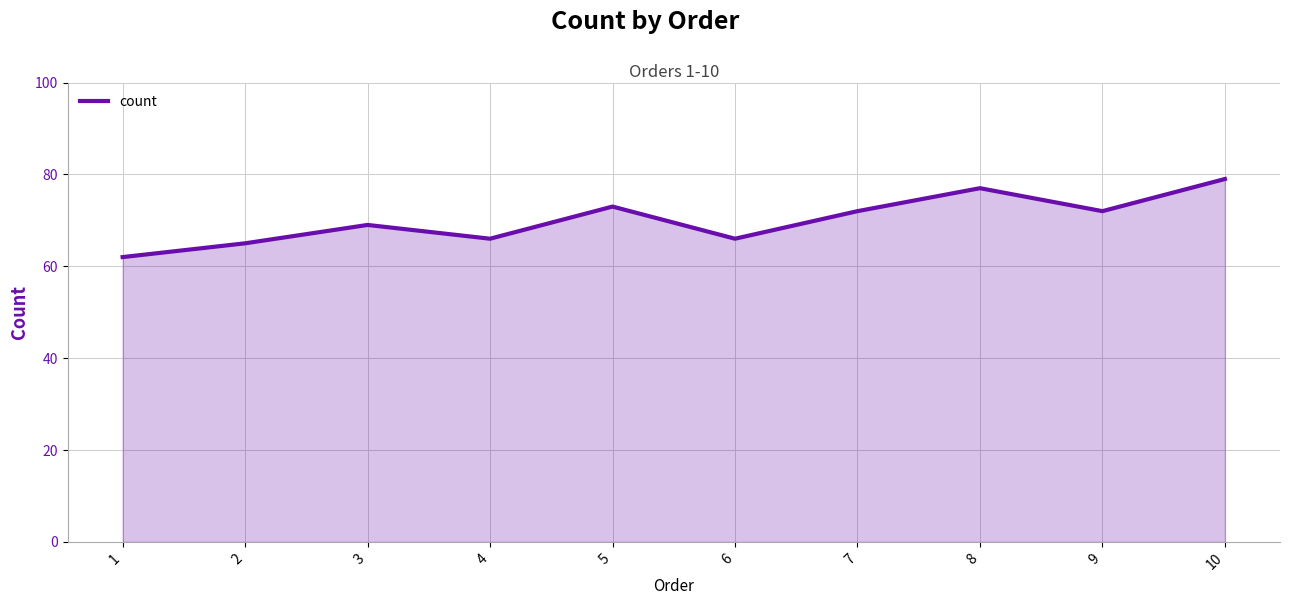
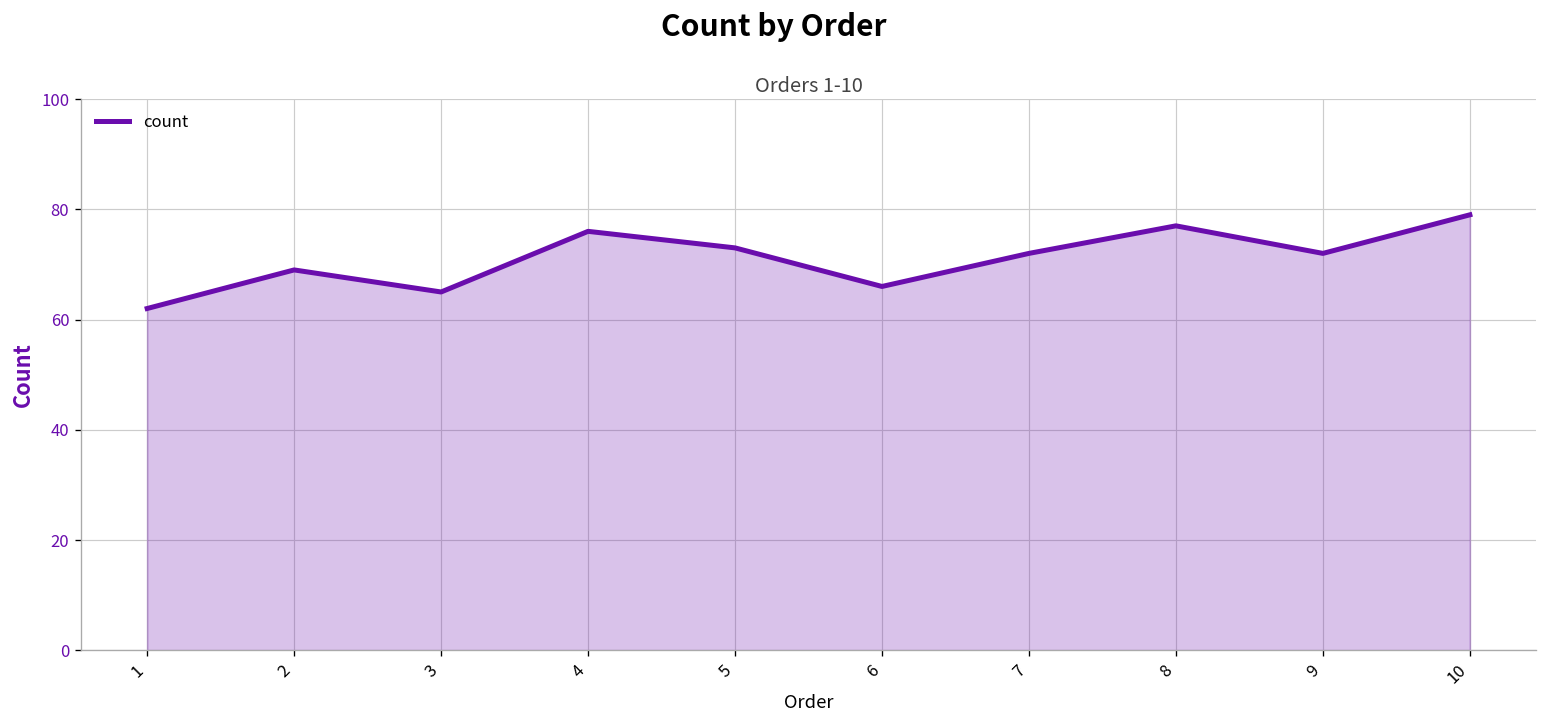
  {
    "1": 62,
-   "2": 65,
-   "3": 69,
-   "4": 66,
+   "2": 69,
+   "3": 65,
+   "4": 76,
    "5": 73,
    "6": 66,
    "7": 72,
    "8": 77,
    "9": 72,
    "10": 79
  }
